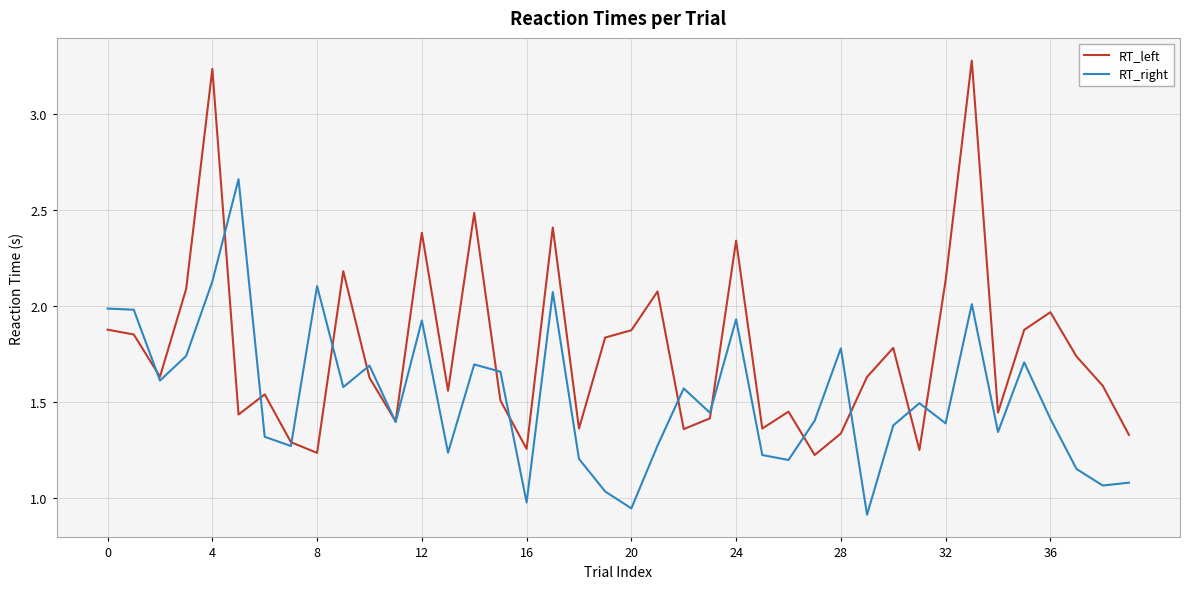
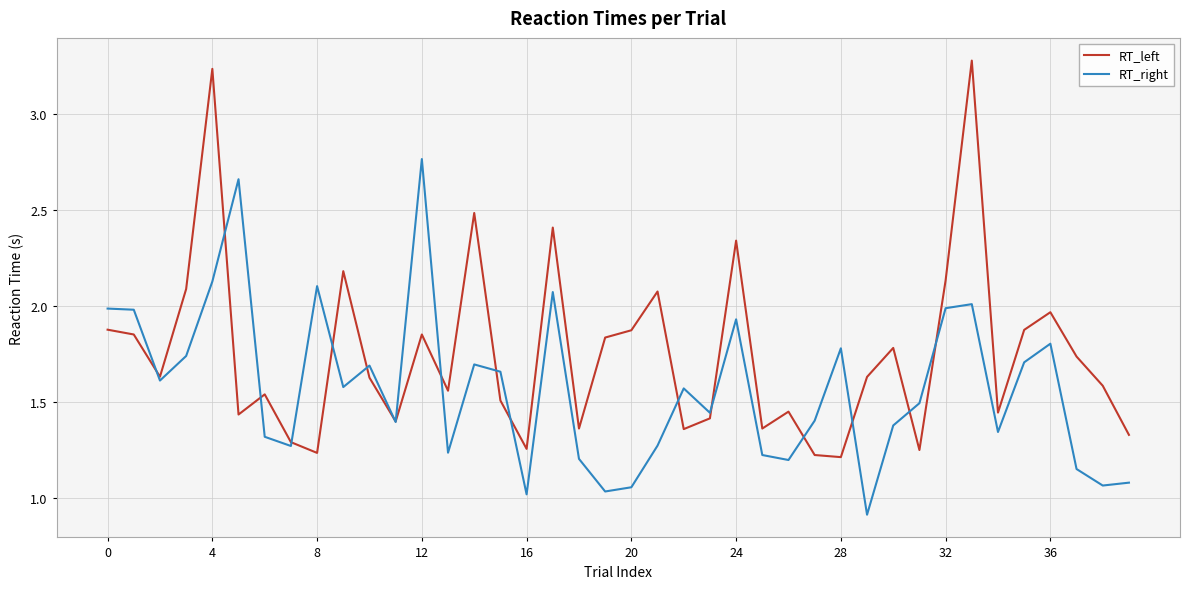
  {
    "RT_left": {
      "0": 1.88,
      "4": 3.23,
      "8": 1.23,
-     "12": 2.38,
+     "12": 1.85,
      "16": 1.25,
      "20": 1.87,
      "24": 2.34,
-     "28": 1.33,
+     "28": 1.21,
      "32": 2.13,
      "36": 1.97
    },
    "RT_right": {
      "0": 1.99,
      "4": 2.13,
      "8": 2.10,
-     "12": 1.92,
-     "16": 0.98,
-     "20": 0.94,
+     "12": 2.76,
+     "16": 1.02,
+     "20": 1.05,
      "24": 1.93,
      "28": 1.78,
-     "32": 1.39,
-     "36": 1.41
+     "32": 1.99,
+     "36": 1.80
    }
  }
